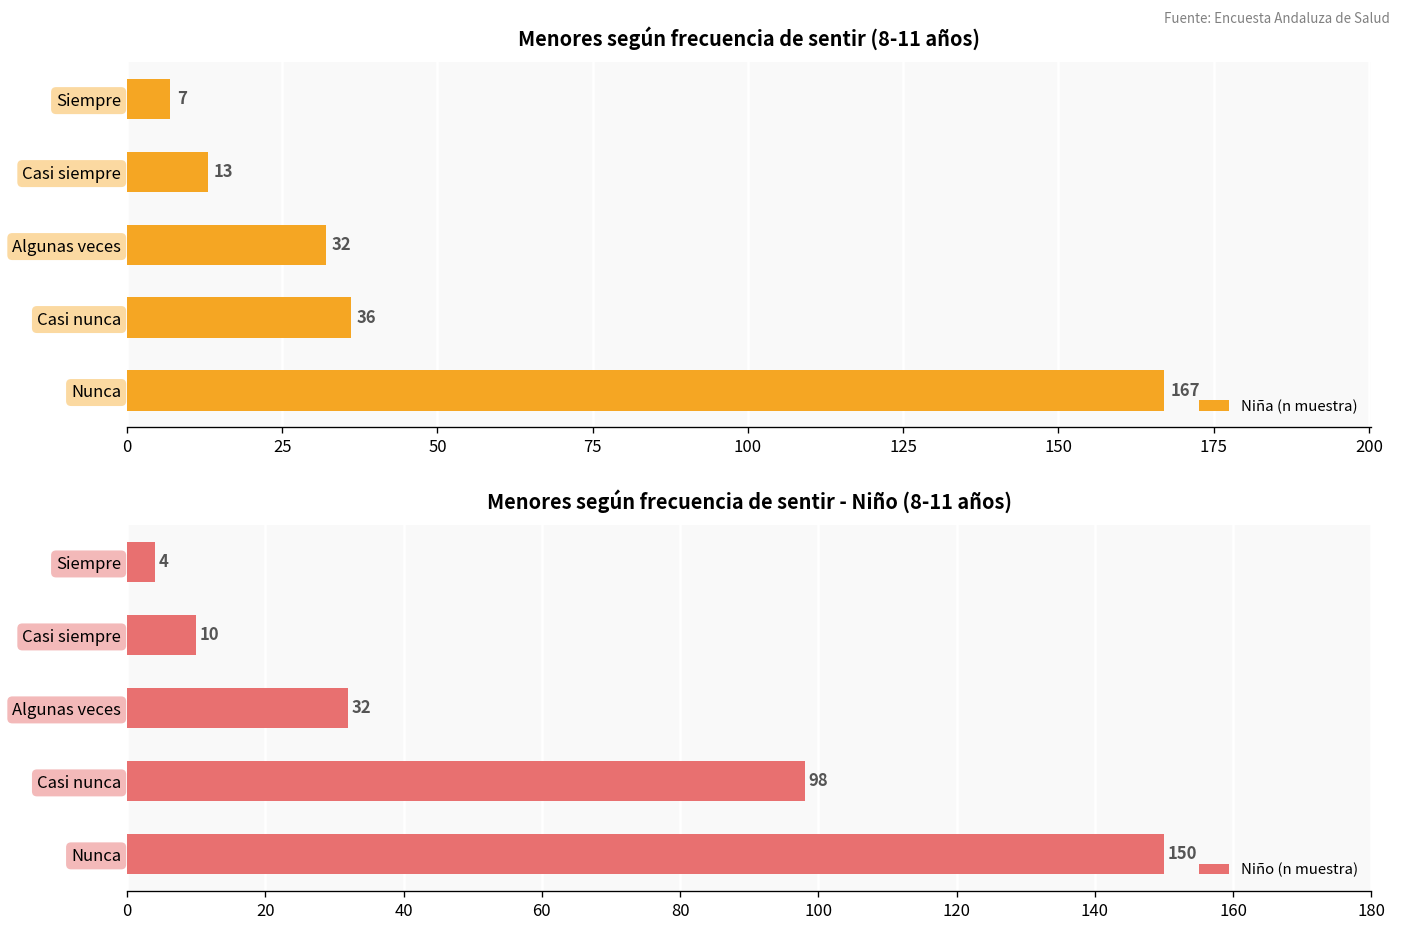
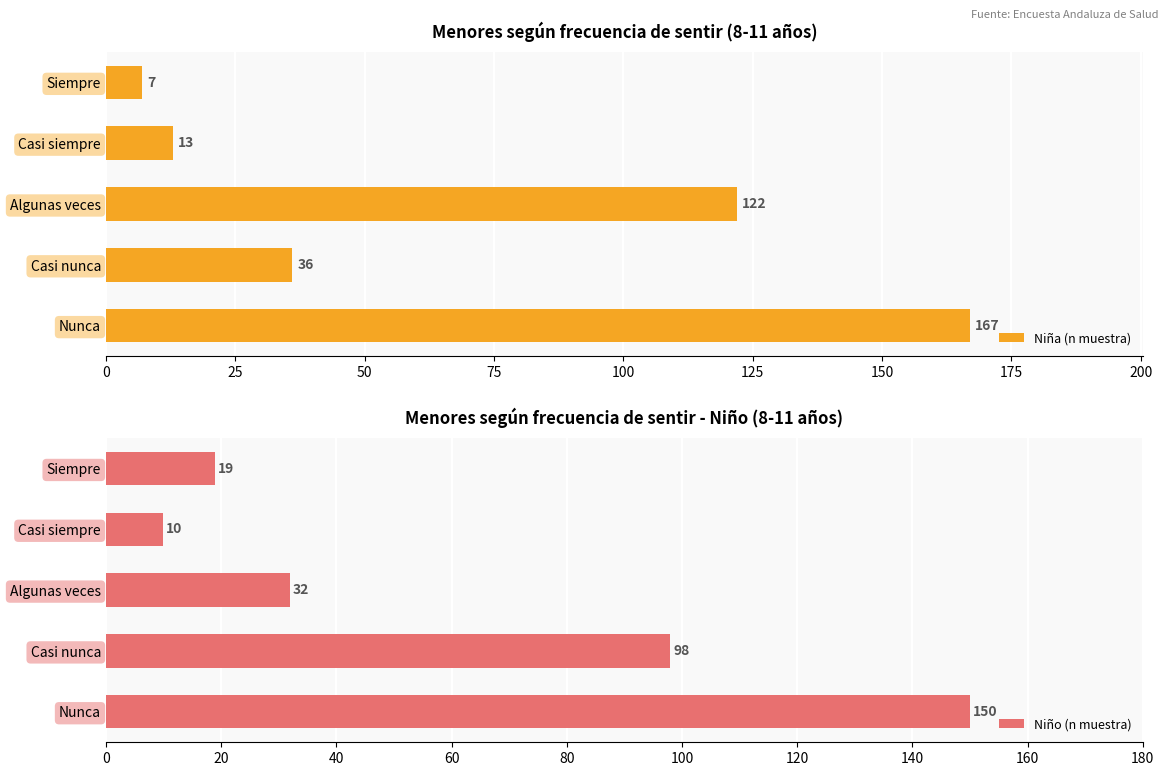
  {
    "Menores según frecuencia de sentir (8-11 años)": {
      "Siempre": 7,
      "Casi siempre": 13,
-     "Algunas veces": 32,
+     "Algunas veces": 122,
      "Casi nunca": 36,
      "Nunca": 167
    },
    "Menores según frecuencia de sentir - Niño (8-11 años)": {
-     "Siempre": 4,
+     "Siempre": 19,
      "Casi siempre": 10,
      "Algunas veces": 32,
      "Casi nunca": 98,
      "Nunca": 150
    }
  }
